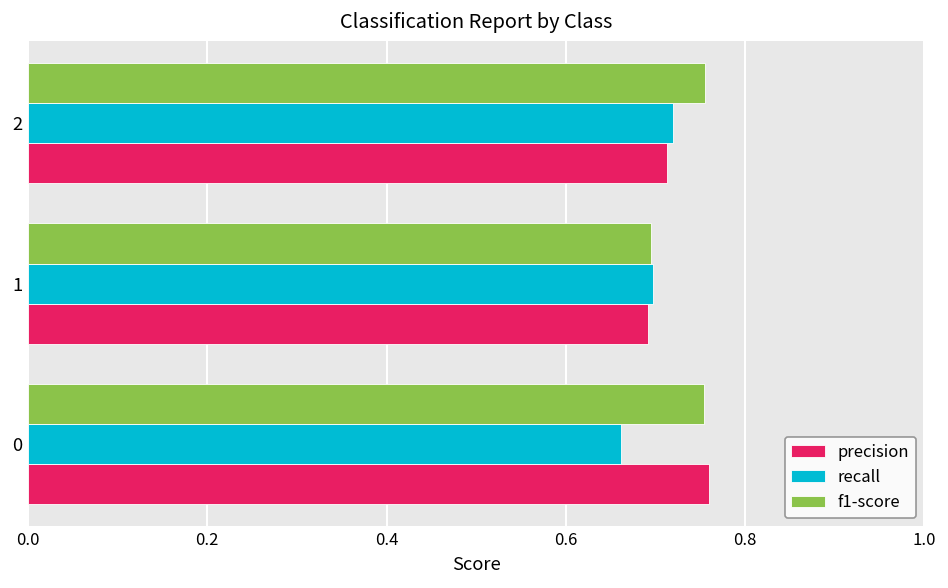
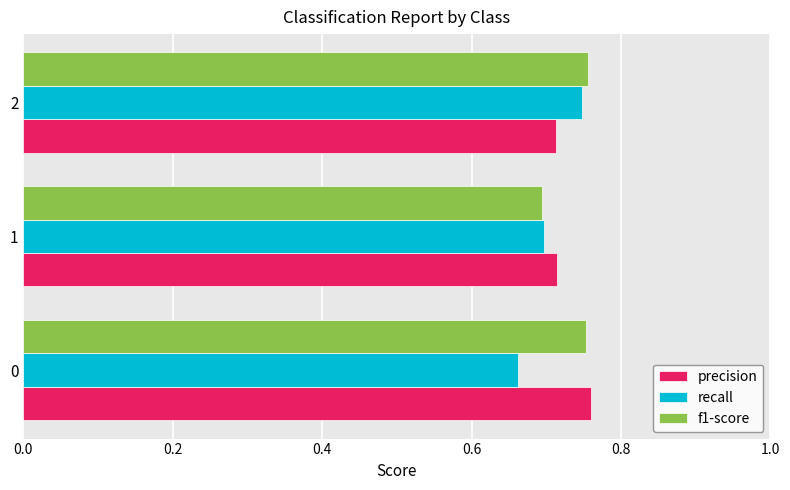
  {
    "precision": {
      "2": 0.71,
-     "1": 0.69,
+     "1": 0.71,
      "0": 0.76
    },
    "recall": {
-     "2": 0.72,
+     "2": 0.75,
      "1": 0.70,
      "0": 0.66
    },
    "f1-score": {
      "2": 0.76,
      "1": 0.69,
      "0": 0.75
    }
  }
